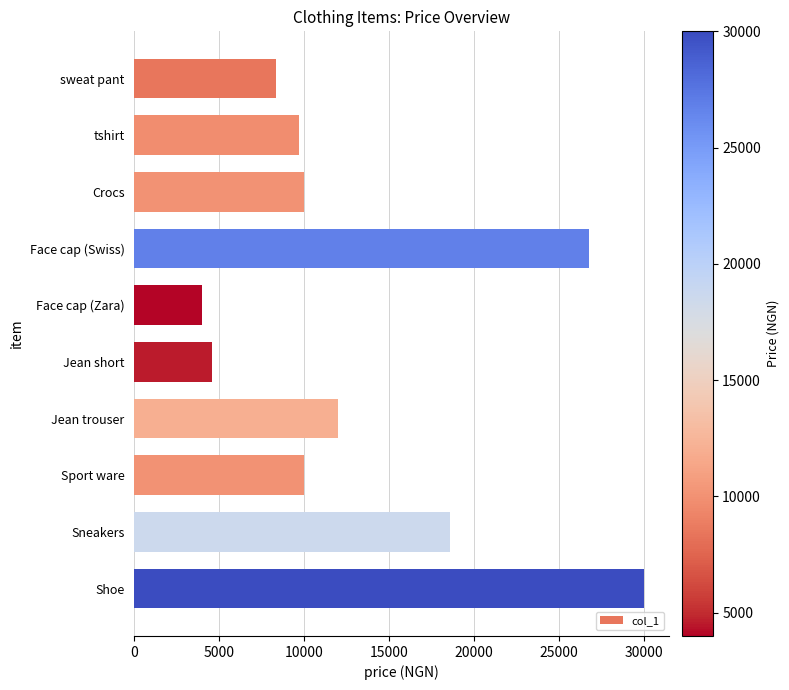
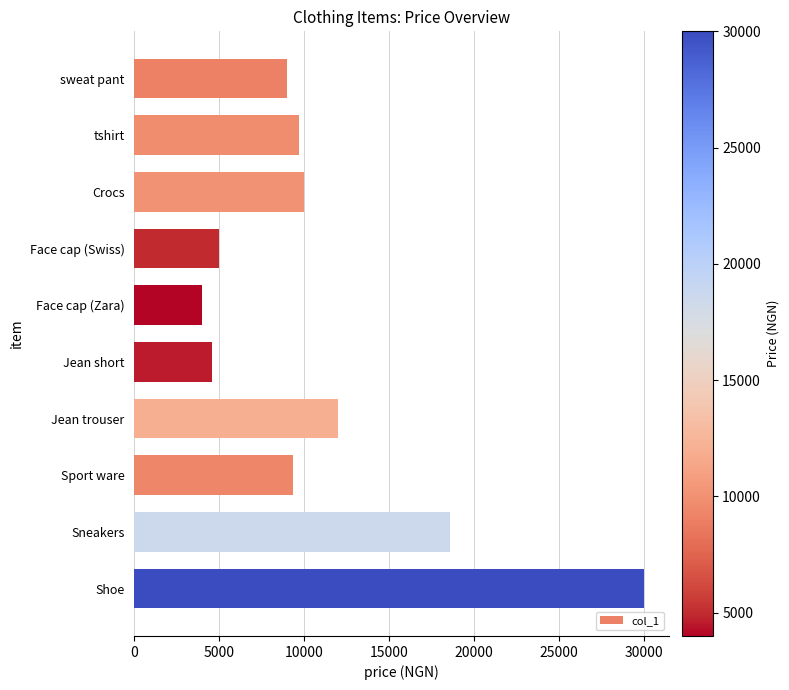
  {
-   "sweat pant": 8400,
+   "sweat pant": 9000,
    "tshirt": 9700,
    "Crocs": 10000,
-   "Face cap (Swiss)": 26800,
+   "Face cap (Swiss)": 5000,
    "Face cap (Zara)": 4000,
    "Jean short": 4600,
    "Jean trouser": 12000,
-   "Sport ware": 10000,
+   "Sport ware": 9400,
    "Sneakers": 18600,
    "Shoe": 30000
  }
